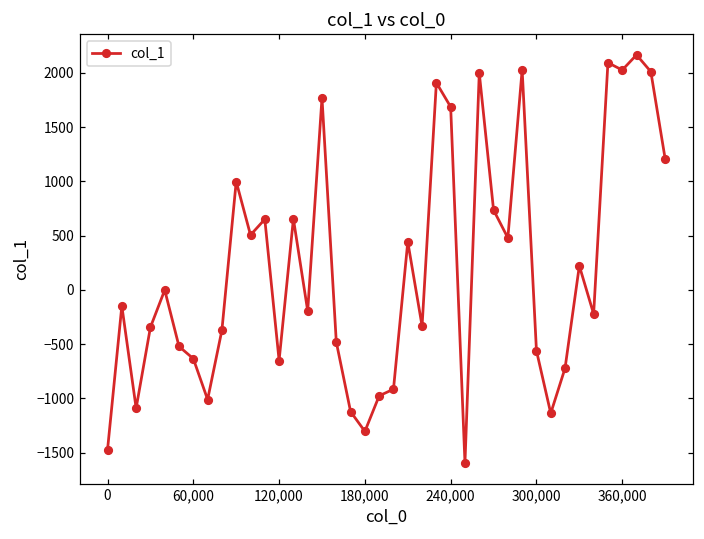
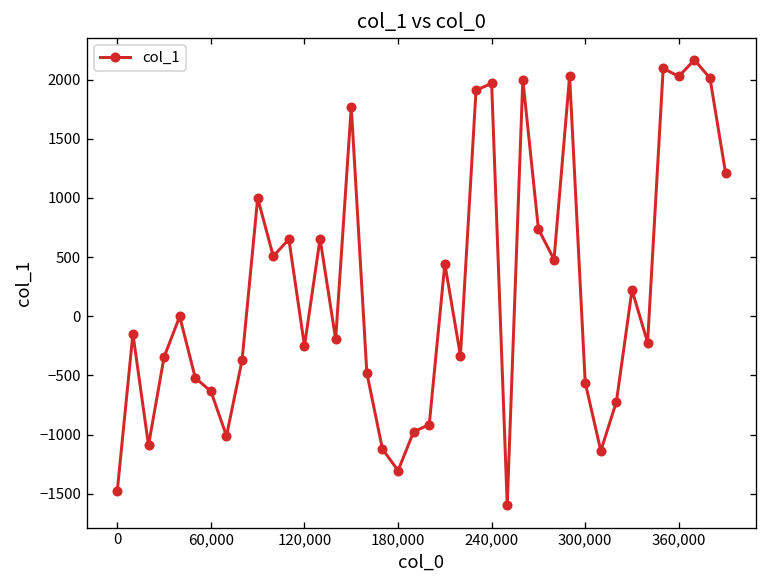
  {
    "0": -1500,
    "60,000": -600,
-   "120,000": -700,
+   "120,000": -300,
    "180,000": -1300,
-   "240,000": 1700,
+   "240,000": 2000,
    "300,000": -600,
    "360,000": 2000
  }
